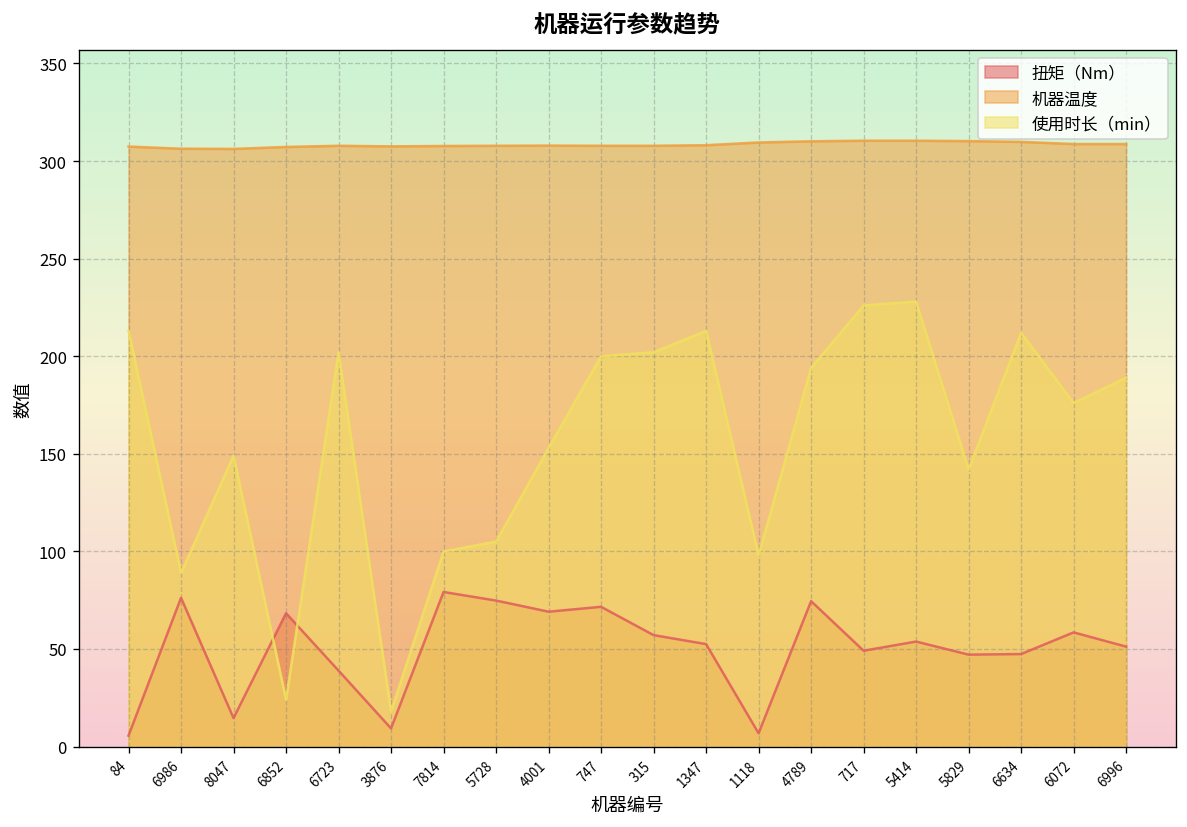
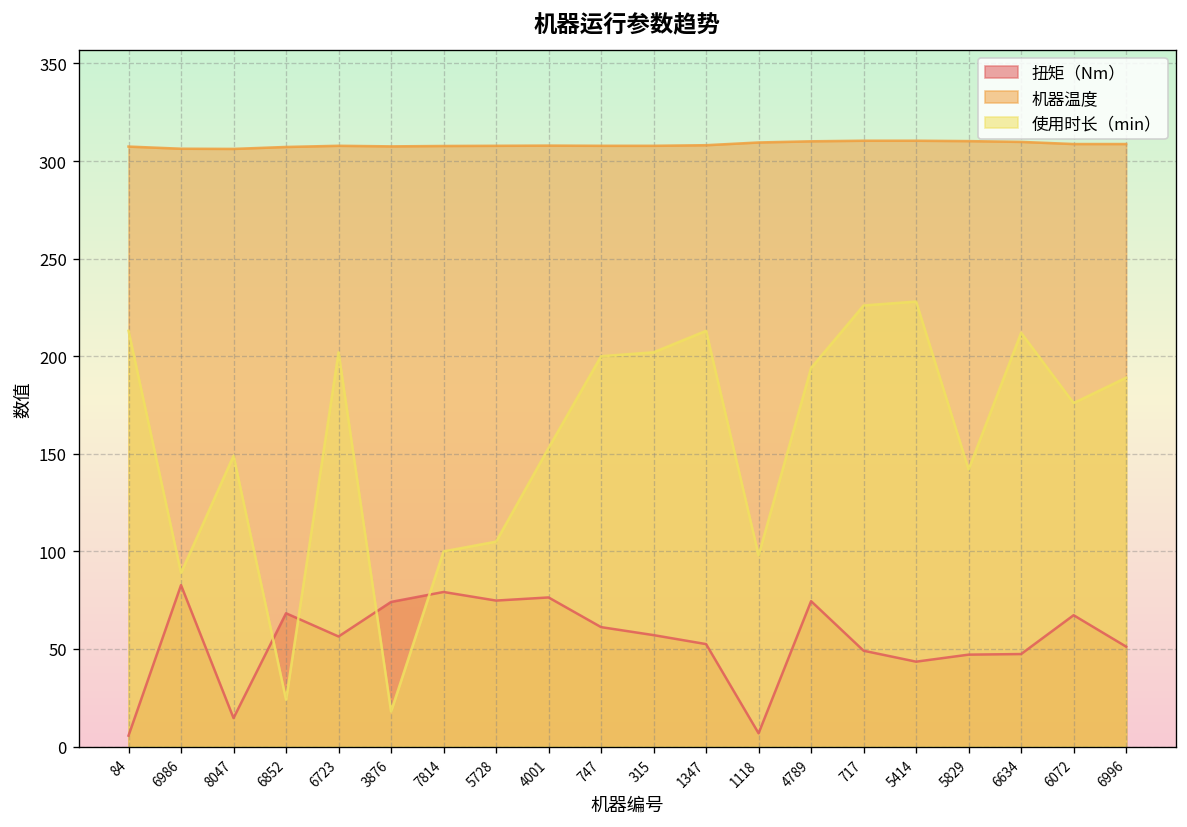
  {
    "扭矩（Nm）": {
      "84": 6,
-     "6986": 76,
+     "6986": 83,
      "8047": 15,
      "6852": 68,
-     "6723": 39,
-     "3876": 9,
+     "6723": 56,
+     "3876": 74,
      "7814": 79,
      "5728": 75,
-     "4001": 69,
-     "747": 72,
+     "4001": 76,
+     "747": 61,
      "315": 57,
      "1347": 53,
      "1118": 7,
      "4789": 75,
      "717": 49,
-     "5414": 54,
+     "5414": 44,
      "5829": 47,
      "6634": 47,
-     "6072": 59,
+     "6072": 67,
      "6996": 51
    }
  }
